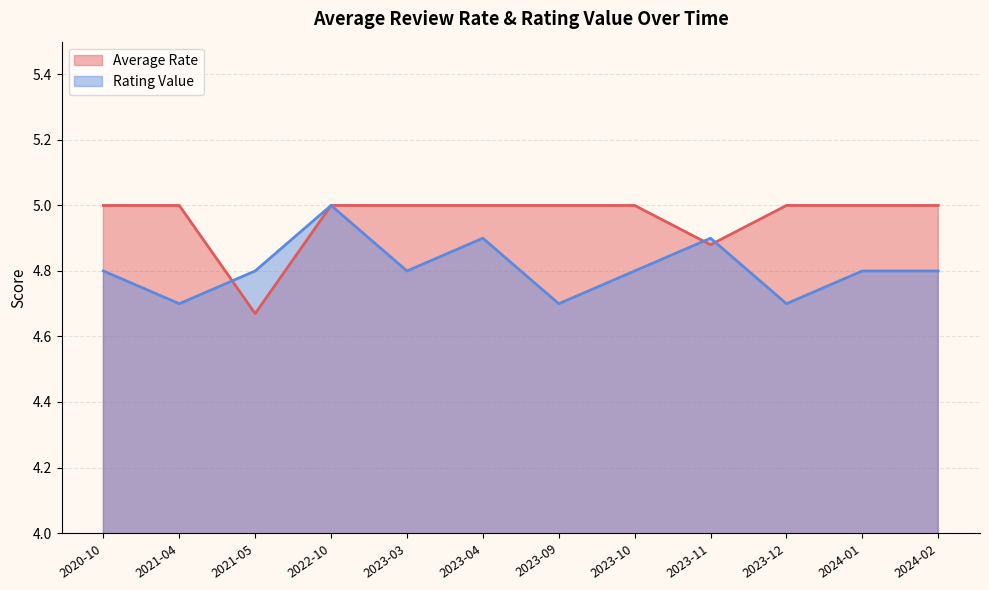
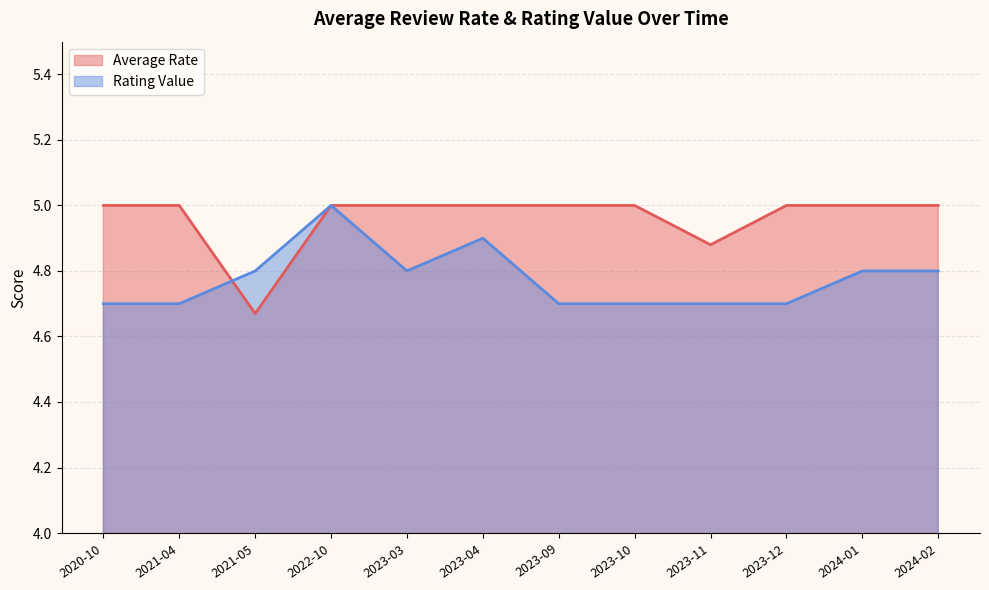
  {
    "Average Rate": {
      "2020-10": 5.0,
      "2021-04": 5.0,
      "2021-05": 4.67,
      "2023-03": 5.0,
      "2023-04": 5.0,
      "2023-09": 5.0,
      "2023-10": 5.0,
      "2023-11": 4.88,
      "2023-12": 5.0,
      "2024-01": 5.0,
      "2024-02": 5.0
    },
    "Rating Value": {
-     "2020-10": 4.8,
+     "2020-10": 4.7,
      "2021-04": 4.7,
      "2021-05": 4.8,
      "2023-03": 4.8,
      "2023-04": 4.9,
      "2023-09": 4.7,
-     "2023-10": 4.8,
-     "2023-11": 4.9,
+     "2023-10": 4.7,
+     "2023-11": 4.7,
      "2023-12": 4.7,
      "2024-01": 4.8,
      "2024-02": 4.8
    }
  }
